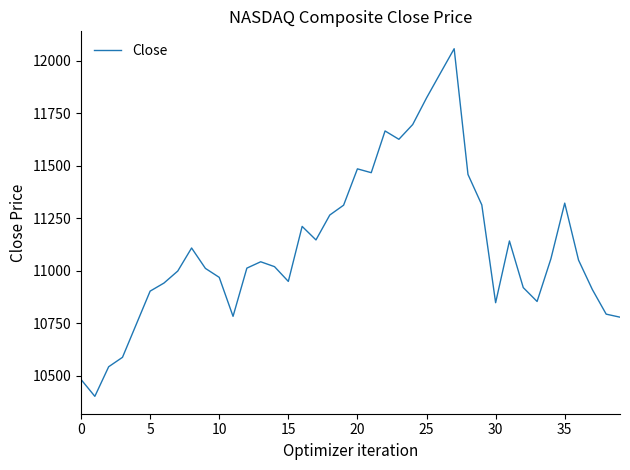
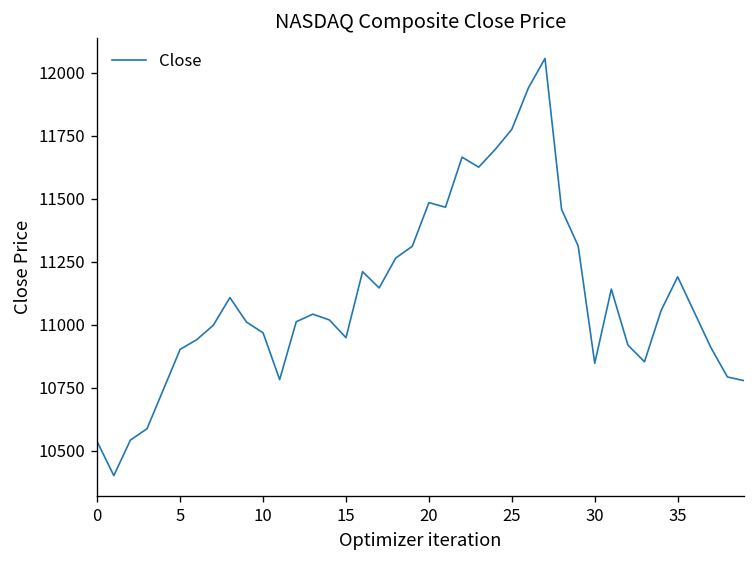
  {
-   "0": 10480,
+   "0": 10540,
    "5": 10900,
    "10": 10970,
    "15": 10950,
    "20": 11480,
-   "25": 11820,
+   "25": 11780,
    "30": 10850,
-   "35": 11320
+   "35": 11190
  }
